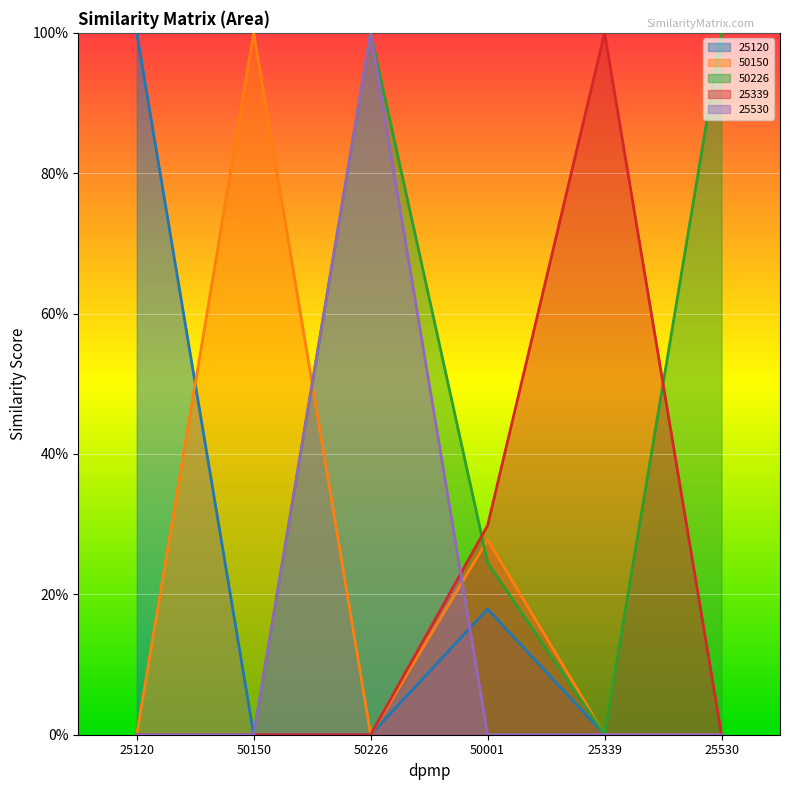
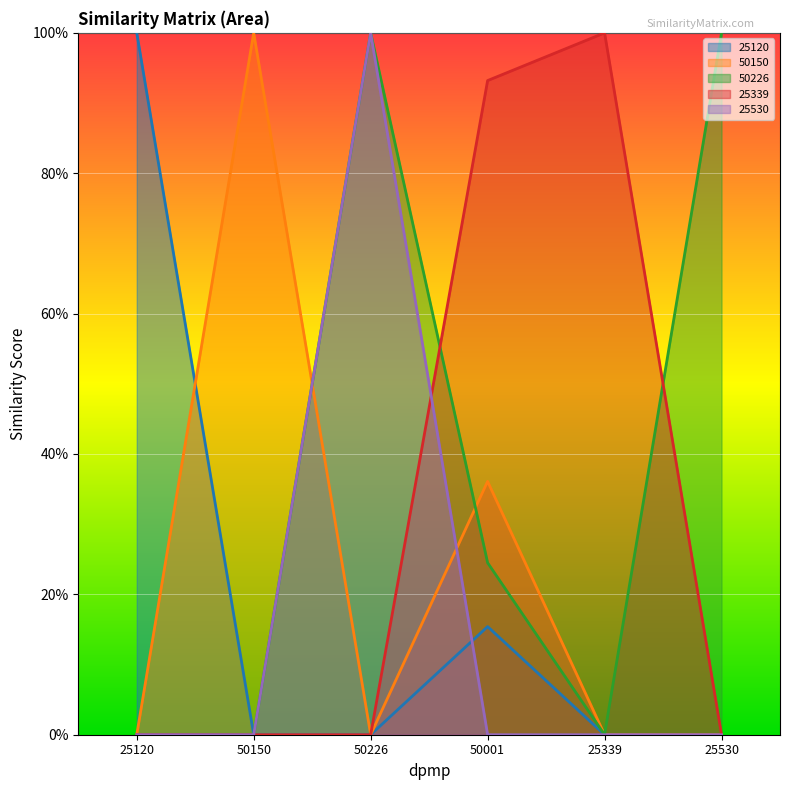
  {
    "25120": {
      "25120": "100%",
-     "50001": "18%"
+     "50001": "15%"
    },
    "50150": {
      "50150": "100%",
-     "50001": "28%"
+     "50001": "36%"
    },
    "50226": {
      "50001": "24%",
      "25530": "100%"
    },
    "25339": {
-     "50001": "30%",
+     "50001": "93%",
      "25339": "100%"
    },
    "25530": {
      "50001": "0%"
    }
  }
